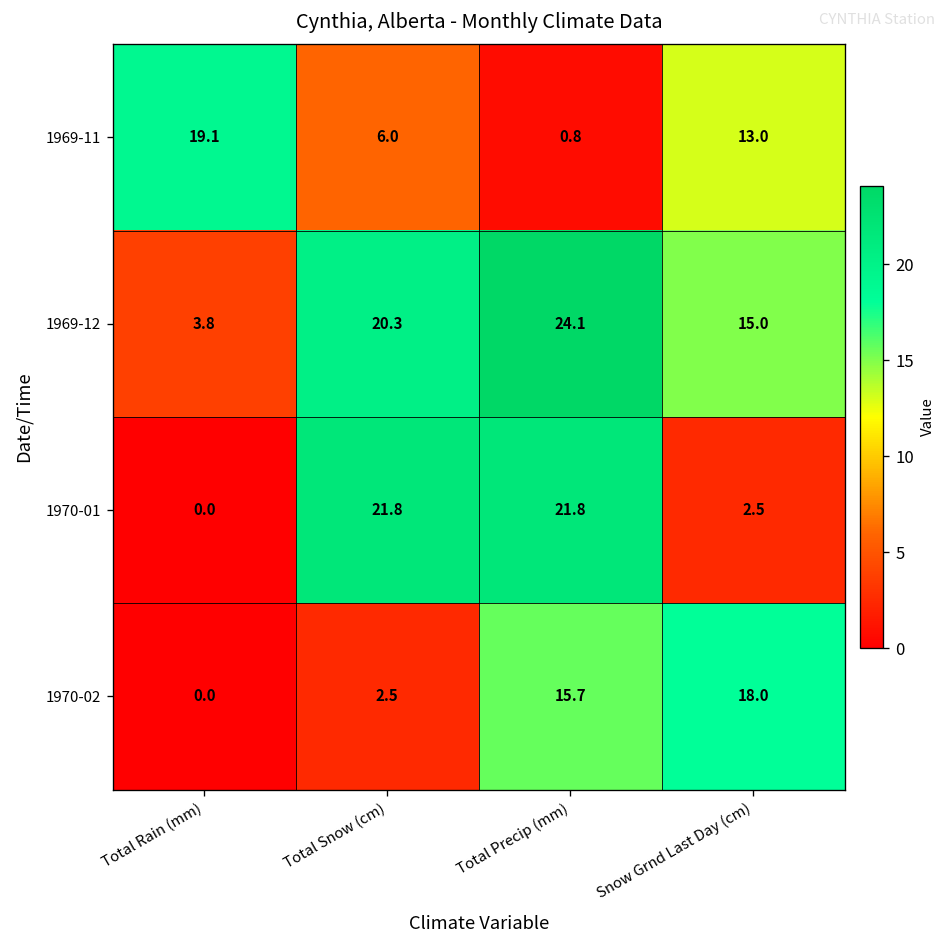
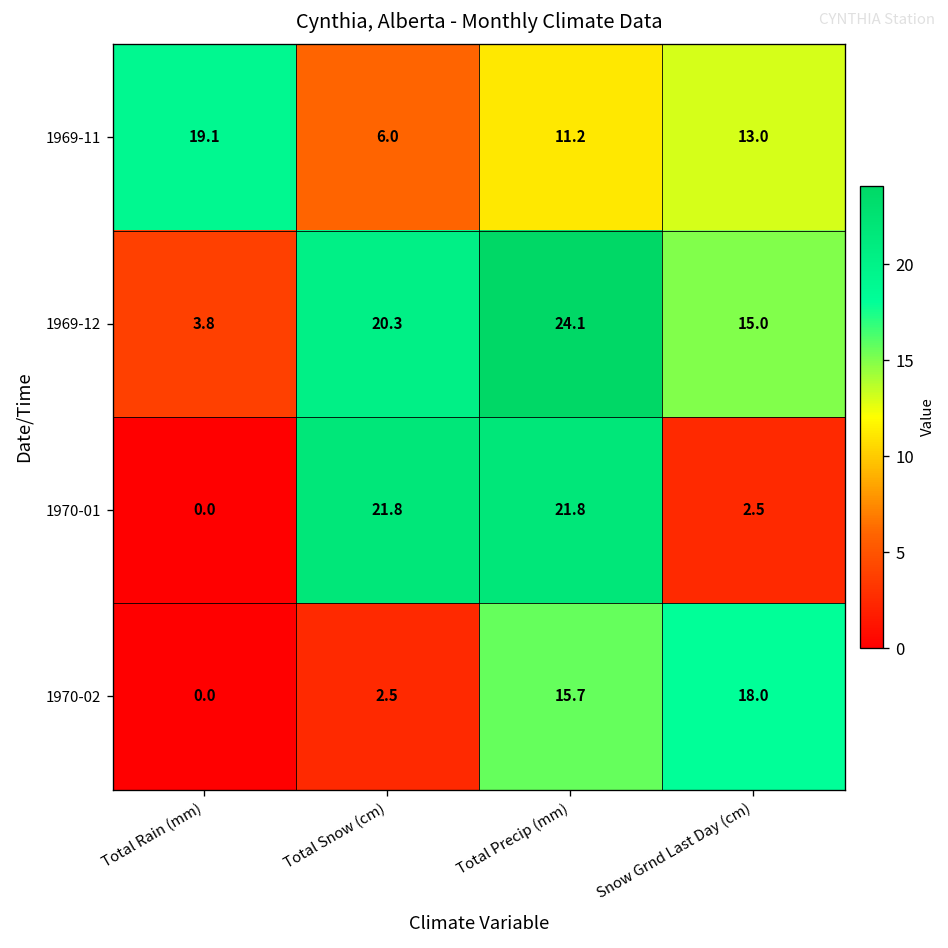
  {
    "1969-11": {
      "Total Rain (mm)": 19.1,
      "Total Snow (cm)": 6.0,
-     "Total Precip (mm)": 0.8,
+     "Total Precip (mm)": 11.2,
      "Snow Grnd Last Day (cm)": 13.0
    },
    "1969-12": {
      "Total Rain (mm)": 3.8,
      "Total Snow (cm)": 20.3,
      "Total Precip (mm)": 24.1,
      "Snow Grnd Last Day (cm)": 15.0
    },
    "1970-01": {
      "Total Rain (mm)": 0.0,
      "Total Snow (cm)": 21.8,
      "Total Precip (mm)": 21.8,
      "Snow Grnd Last Day (cm)": 2.5
    },
    "1970-02": {
      "Total Rain (mm)": 0.0,
      "Total Snow (cm)": 2.5,
      "Total Precip (mm)": 15.7,
      "Snow Grnd Last Day (cm)": 18.0
    }
  }
